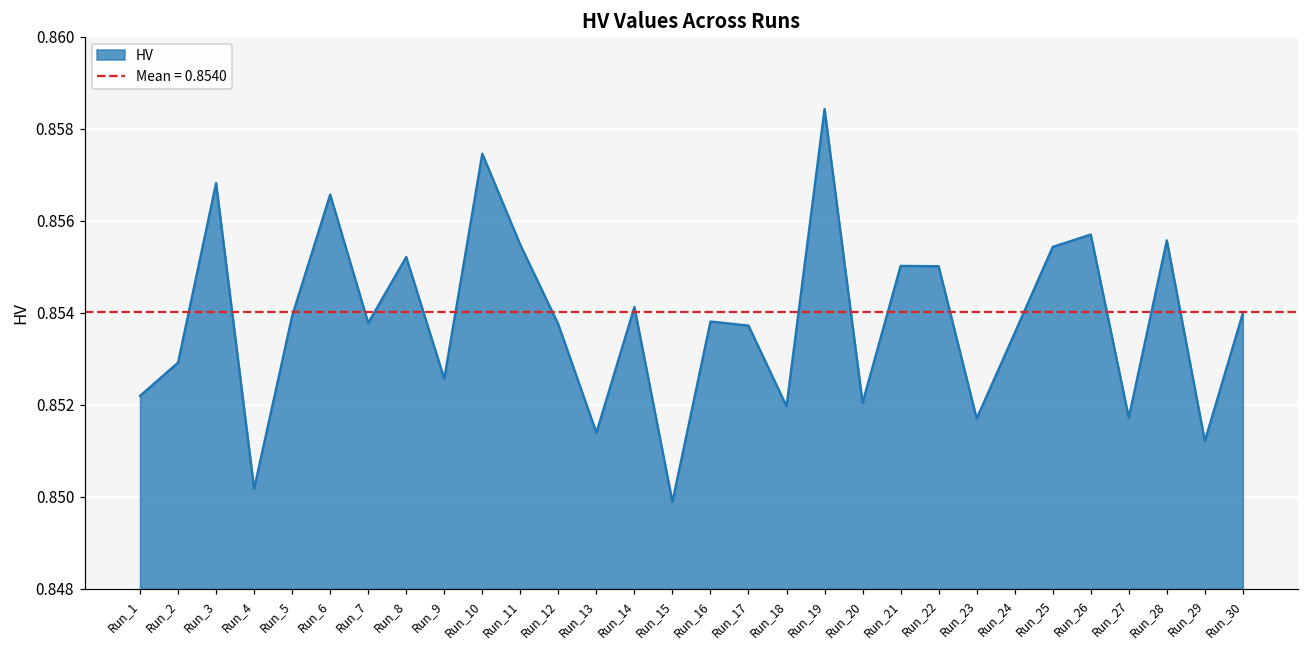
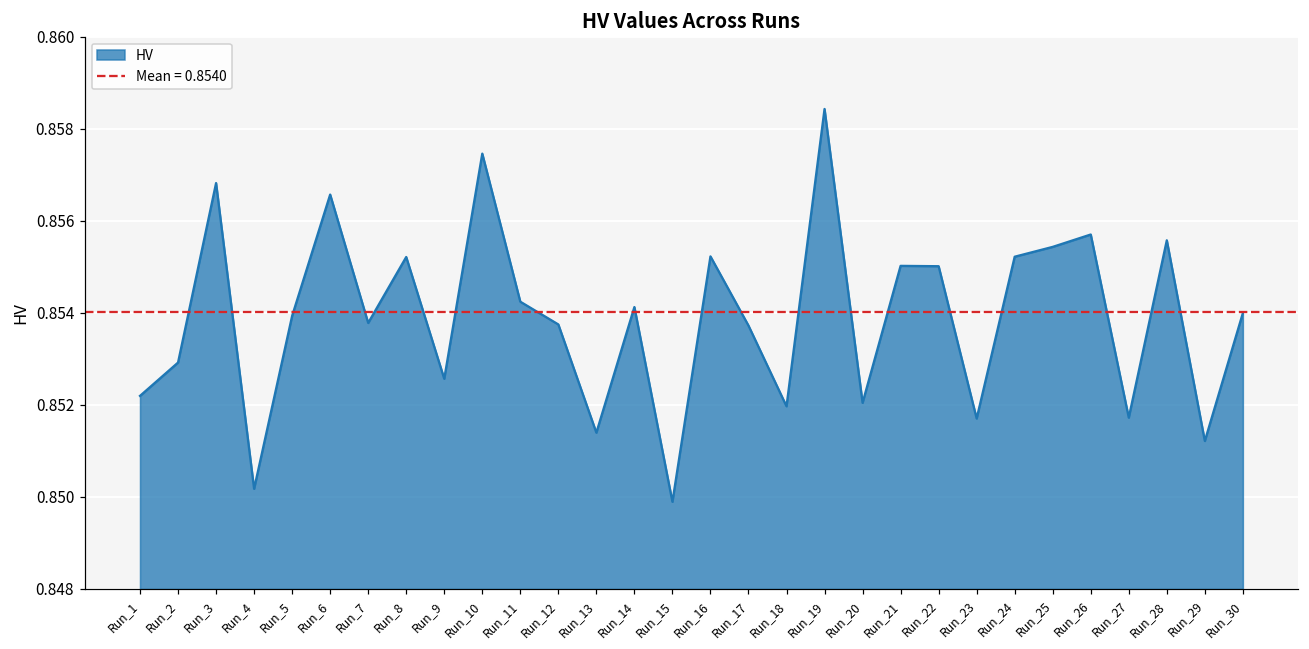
  {
    "Run_1": 0.8522,
    "Run_2": 0.8529,
    "Run_3": 0.8568,
    "Run_4": 0.8502,
    "Run_5": 0.8539,
    "Run_6": 0.8566,
    "Run_7": 0.8538,
    "Run_8": 0.8552,
    "Run_9": 0.8526,
    "Run_10": 0.8575,
-   "Run_11": 0.8555,
+   "Run_11": 0.8542,
    "Run_12": 0.8537,
    "Run_13": 0.8514,
    "Run_14": 0.8541,
    "Run_15": 0.8499,
-   "Run_16": 0.8538,
+   "Run_16": 0.8552,
    "Run_17": 0.8537,
    "Run_18": 0.8520,
    "Run_19": 0.8584,
    "Run_20": 0.8520,
    "Run_21": 0.8550,
    "Run_22": 0.8550,
    "Run_23": 0.8517,
-   "Run_24": 0.8536,
+   "Run_24": 0.8552,
    "Run_25": 0.8554,
    "Run_26": 0.8557,
    "Run_27": 0.8517,
    "Run_28": 0.8556,
    "Run_29": 0.8512,
    "Run_30": 0.8540
  }
